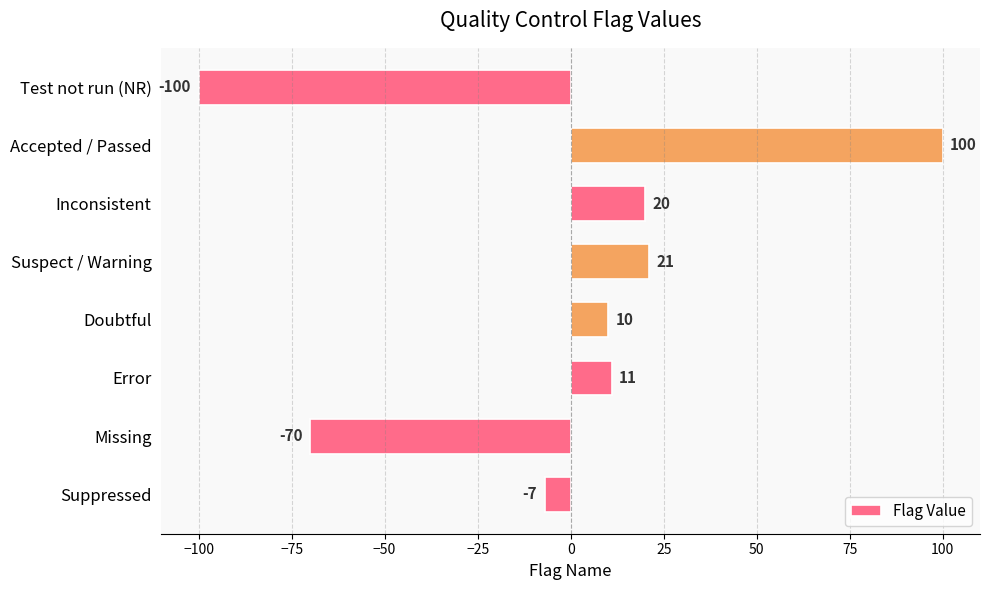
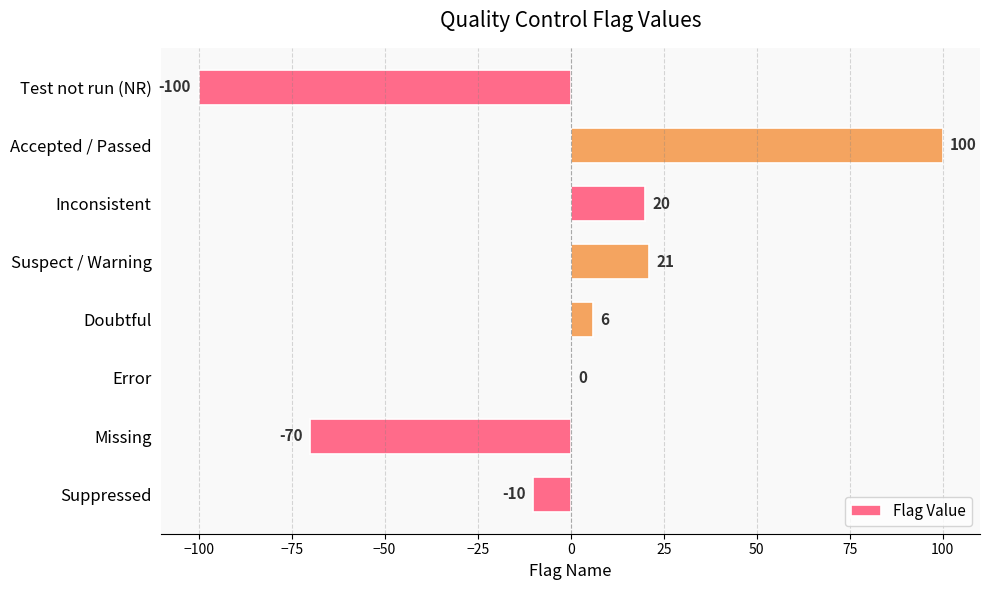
  {
    "Test not run (NR)": -100,
    "Accepted / Passed": 100,
    "Inconsistent": 20,
    "Suspect / Warning": 21,
-   "Doubtful": 10,
-   "Error": 11,
+   "Doubtful": 6,
+   "Error": 0,
    "Missing": -70,
-   "Suppressed": -7
+   "Suppressed": -10
  }
